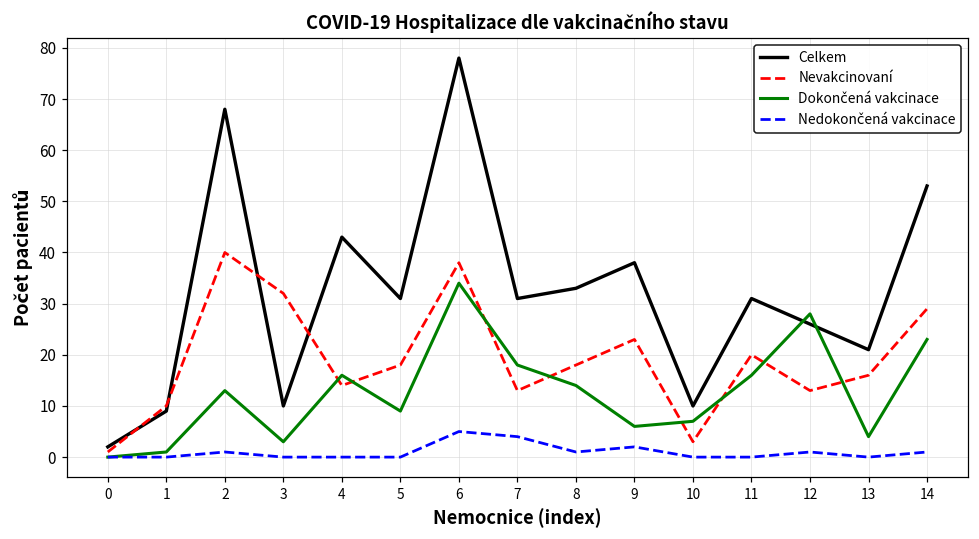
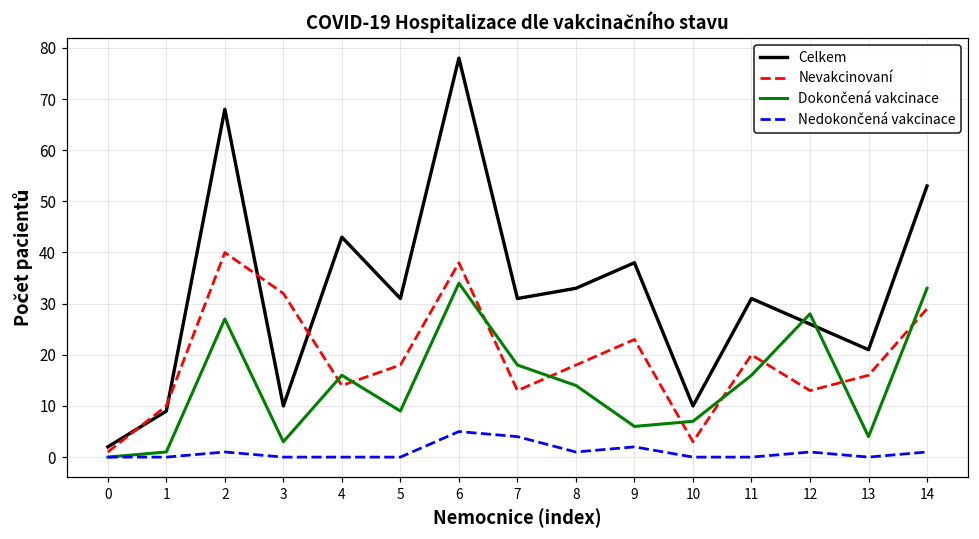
  {
    "Celkem": {
      "0": 2,
      "1": 9,
      "2": 68,
      "3": 10,
      "4": 43,
      "5": 31,
      "6": 78,
      "7": 31,
      "8": 33,
      "9": 38,
      "10": 10,
      "11": 31,
      "12": 26,
      "13": 21,
      "14": 53
    },
    "Nevakcinovaní": {
      "0": 1,
      "1": 10,
      "2": 40,
      "3": 32,
      "4": 14,
      "5": 18,
      "6": 38,
      "7": 13,
      "8": 18,
      "9": 23,
      "10": 3,
      "11": 20,
      "12": 13,
      "13": 16,
      "14": 29
    },
    "Dokončená vakcinace": {
      "1": 1,
-     "2": 13,
+     "2": 27,
      "3": 3,
      "4": 16,
      "5": 9,
      "6": 34,
      "7": 18,
      "8": 14,
      "9": 6,
      "10": 7,
      "11": 16,
      "12": 28,
      "13": 4,
-     "14": 23
+     "14": 33
    },
    "Nedokončená vakcinace": {
      "1": 0,
      "2": 1,
      "3": 0,
      "4": 0,
      "5": 0,
      "6": 5,
      "7": 4,
      "8": 1,
      "9": 2,
      "10": 0,
      "11": 0,
      "12": 1,
      "13": 0,
      "14": 1
    }
  }
